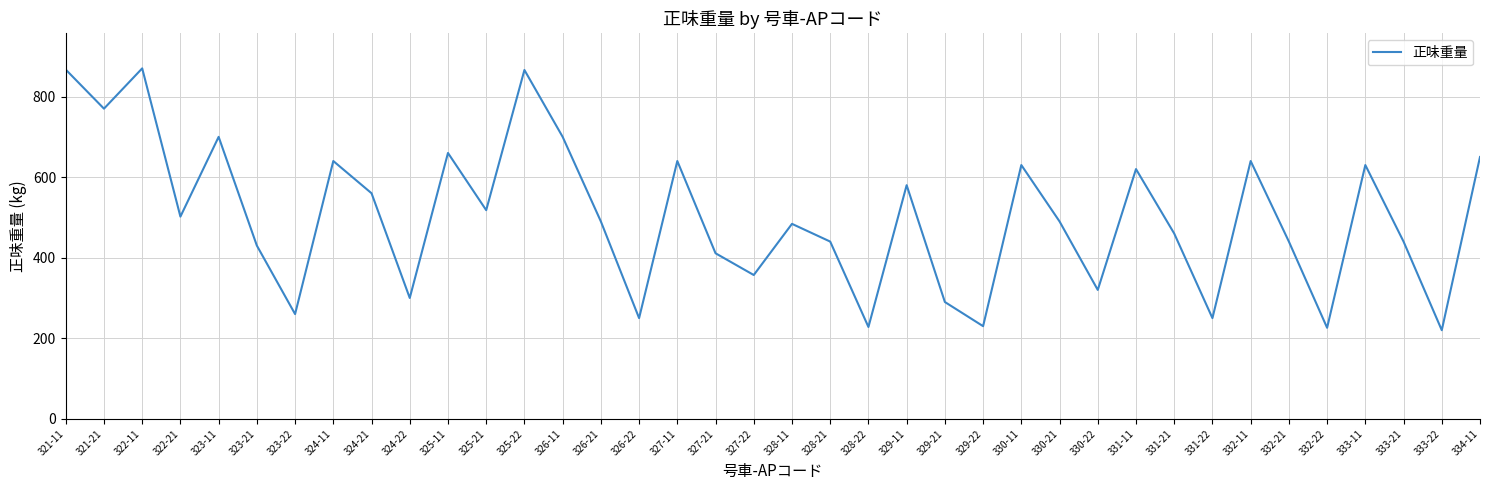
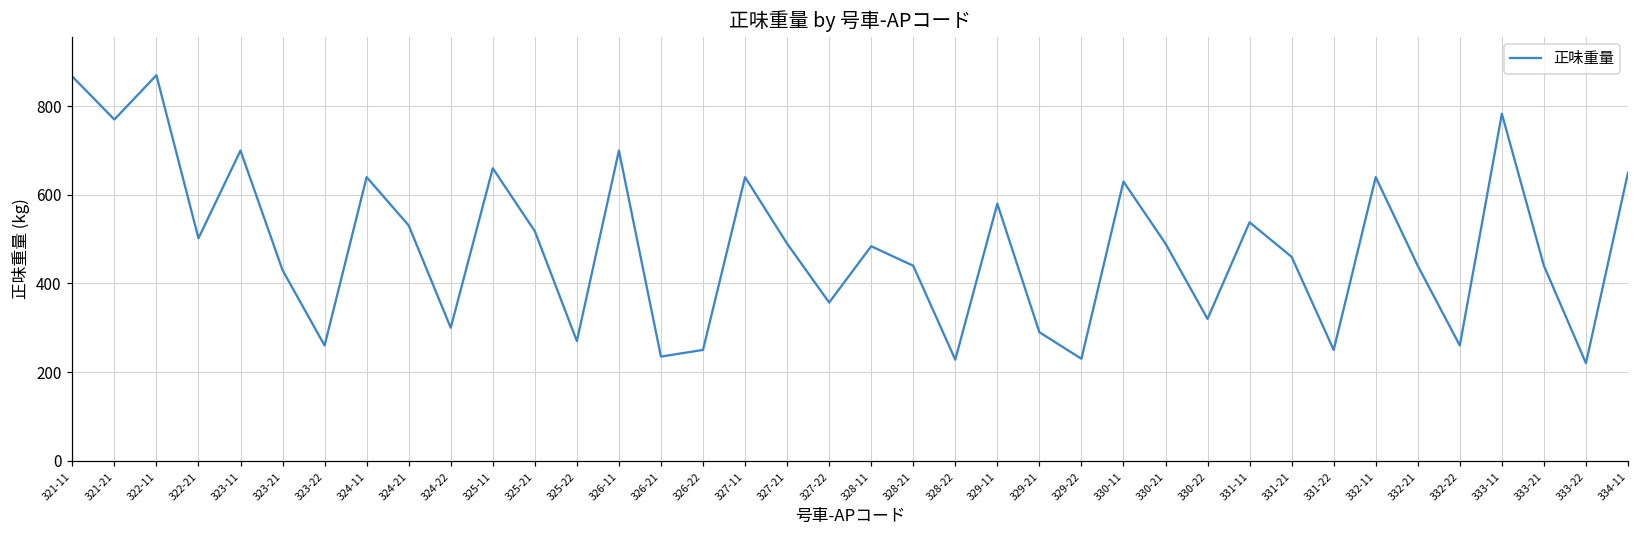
  {
    "321-11": 870,
    "321-21": 770,
    "322-11": 870,
    "322-21": 500,
    "323-11": 700,
    "323-21": 430,
    "323-22": 260,
    "324-11": 640,
-   "324-21": 560,
+   "324-21": 530,
    "324-22": 300,
    "325-11": 660,
    "325-21": 520,
-   "325-22": 870,
+   "325-22": 270,
    "326-11": 700,
-   "326-21": 490,
+   "326-21": 240,
    "326-22": 250,
    "327-11": 640,
-   "327-21": 410,
+   "327-21": 490,
    "327-22": 360,
    "328-11": 480,
    "328-21": 440,
    "328-22": 230,
    "329-11": 580,
    "329-21": 290,
    "329-22": 230,
    "330-11": 630,
    "330-21": 490,
    "330-22": 320,
-   "331-11": 620,
+   "331-11": 540,
    "331-21": 460,
    "331-22": 250,
    "332-11": 640,
    "332-21": 440,
-   "332-22": 230,
-   "333-11": 630,
+   "332-22": 260,
+   "333-11": 780,
    "333-21": 440,
    "333-22": 220,
    "334-11": 650
  }
